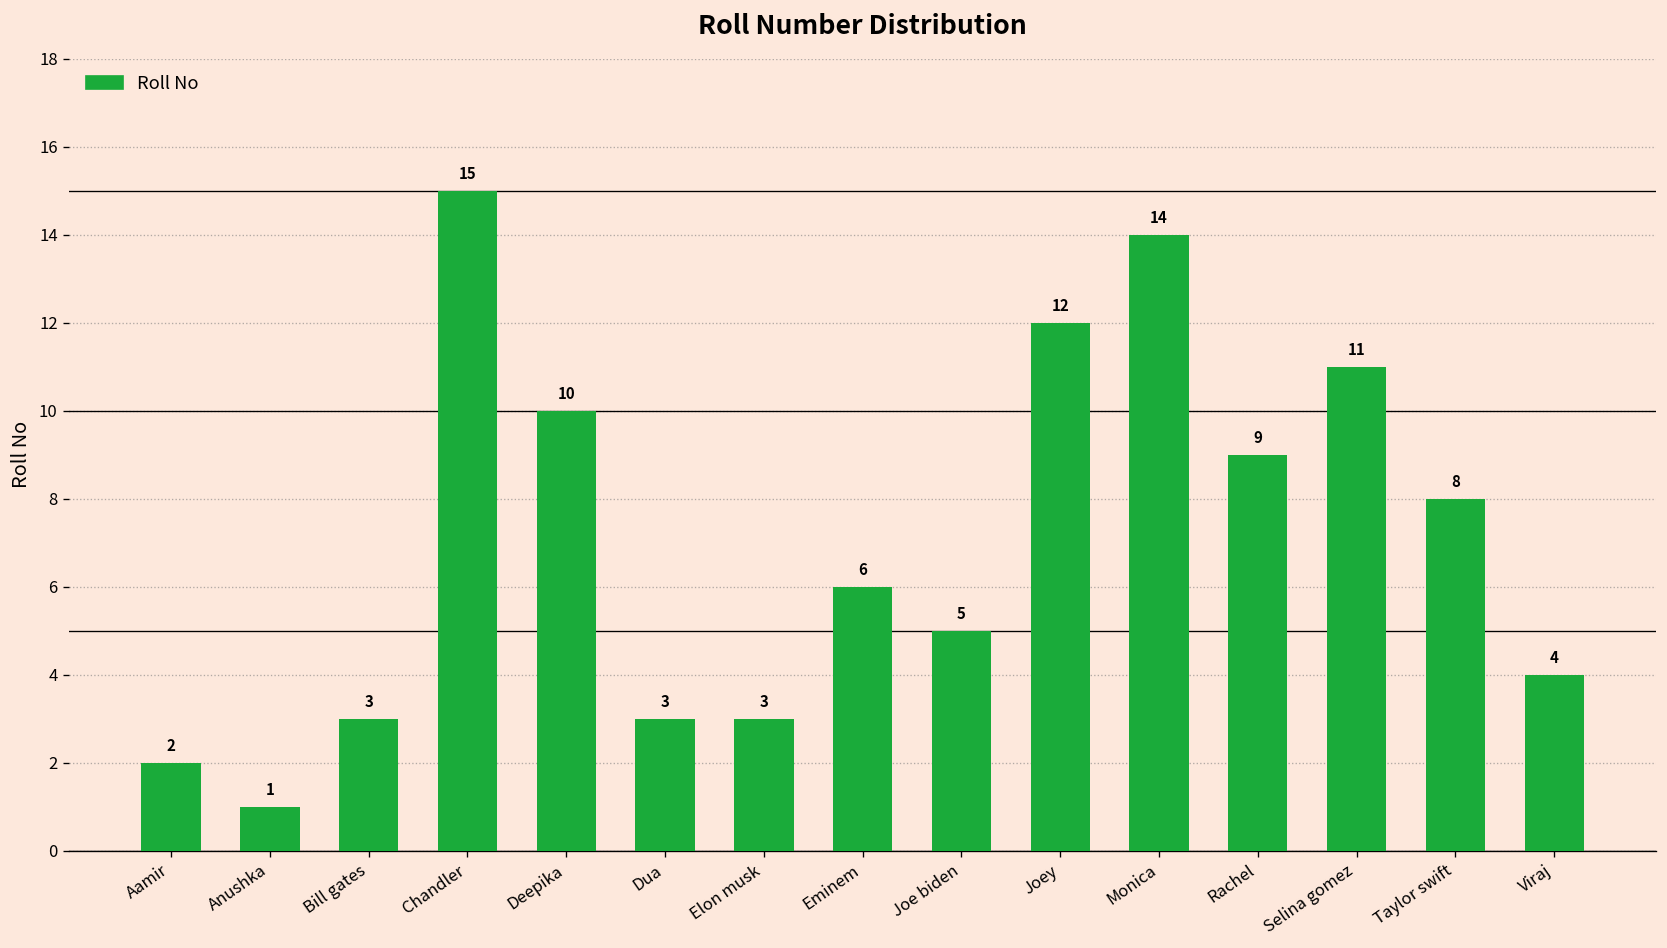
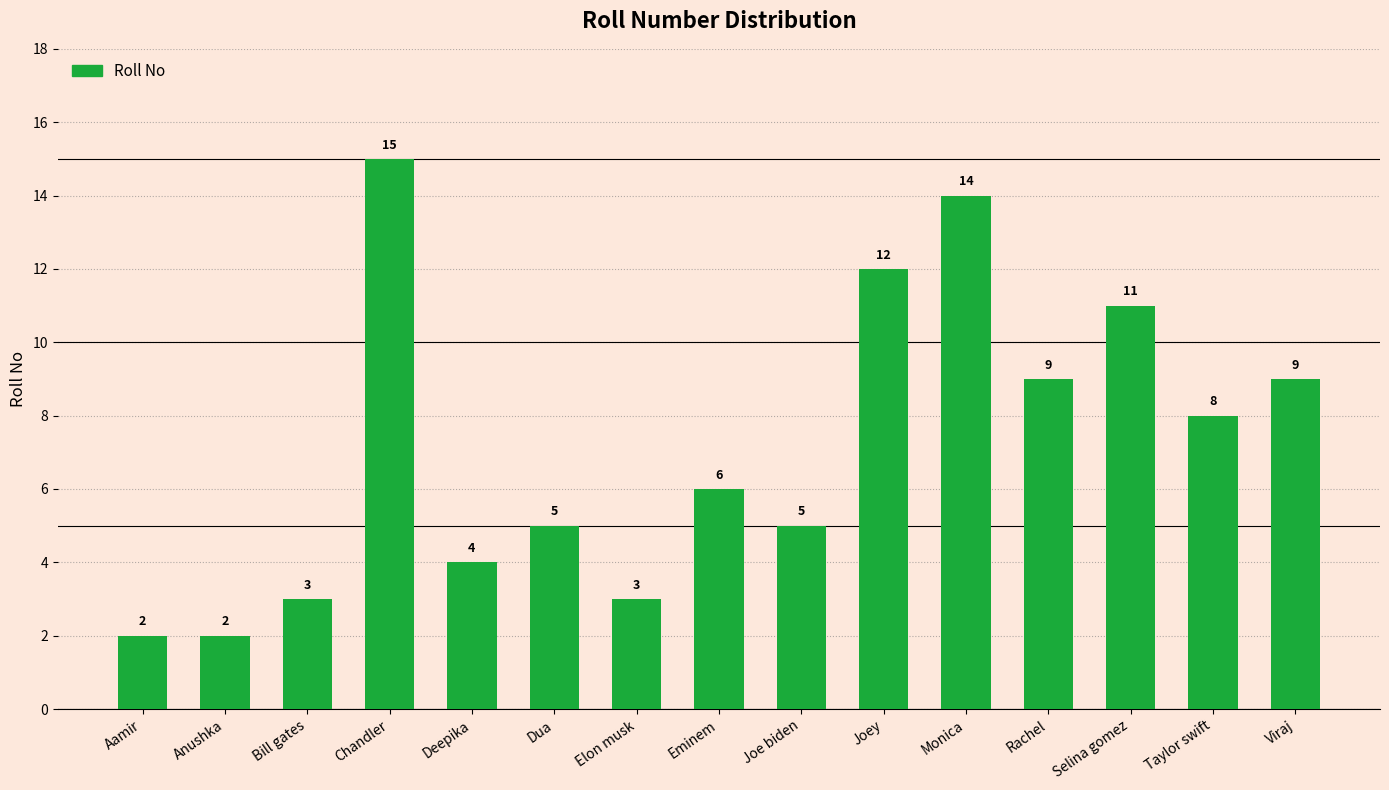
  {
    "Aamir": 2,
-   "Anushka": 1,
+   "Anushka": 2,
    "Bill gates": 3,
    "Chandler": 15,
-   "Deepika": 10,
-   "Dua": 3,
+   "Deepika": 4,
+   "Dua": 5,
    "Elon musk": 3,
    "Eminem": 6,
    "Joe biden": 5,
    "Joey": 12,
    "Monica": 14,
    "Rachel": 9,
    "Selina gomez": 11,
    "Taylor swift": 8,
-   "Viraj": 4
+   "Viraj": 9
  }
